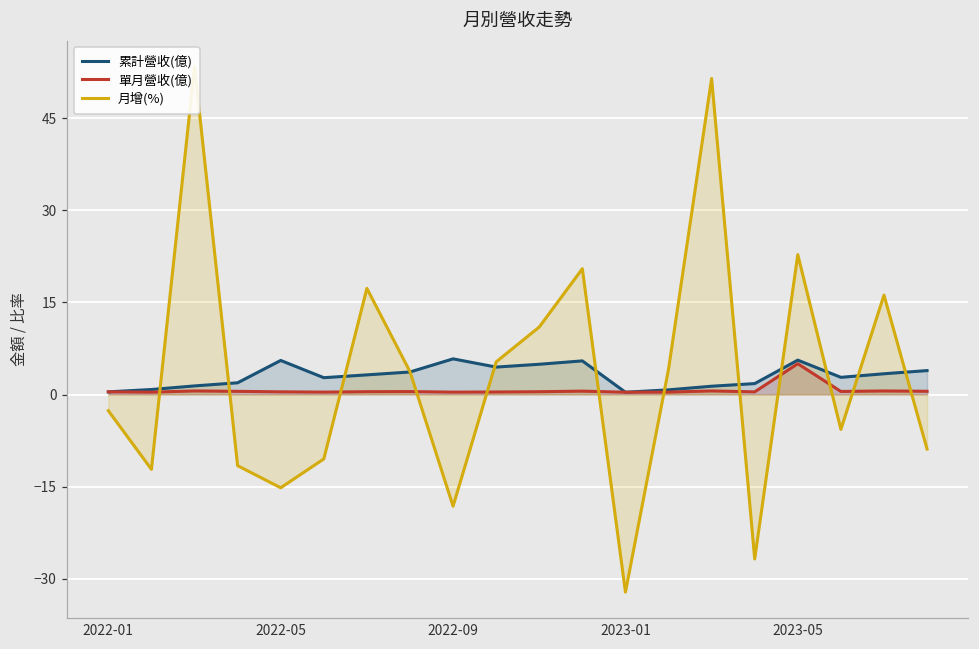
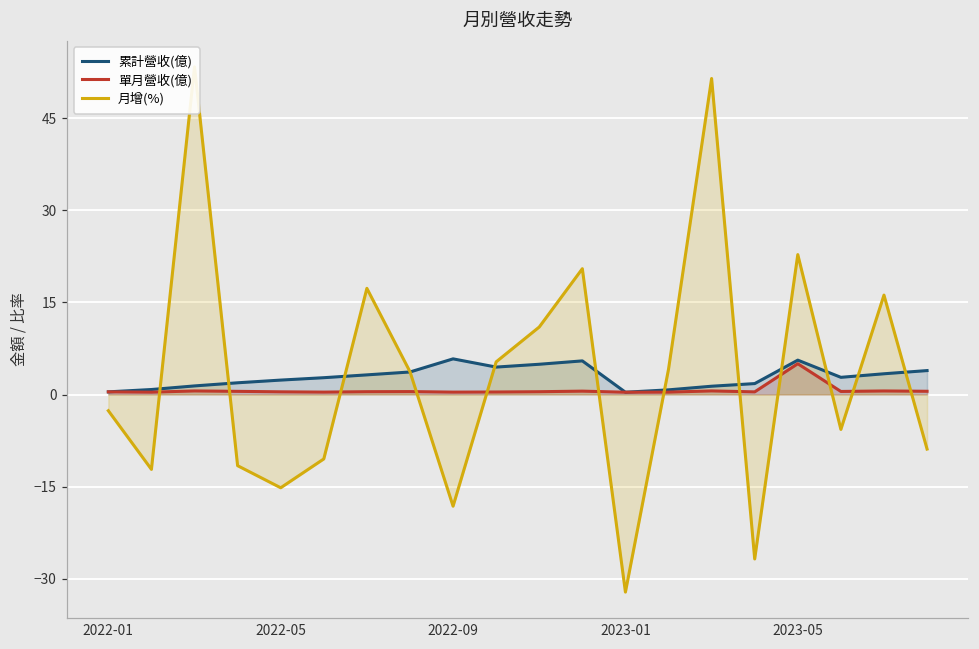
  {
    "累計營收(億)": {
-     "2022-05": 6,
+     "2022-05": 2,
      "2022-09": 6,
      "2023-05": 6
    },
    "單月營收(億)": {
      "2023-05": 5
    }
  }
